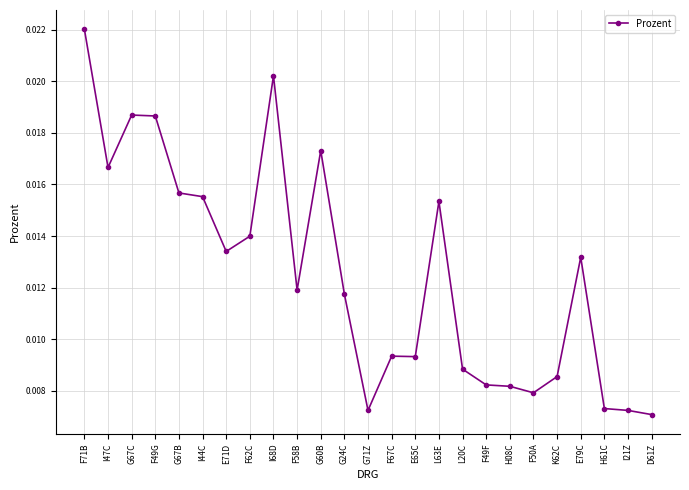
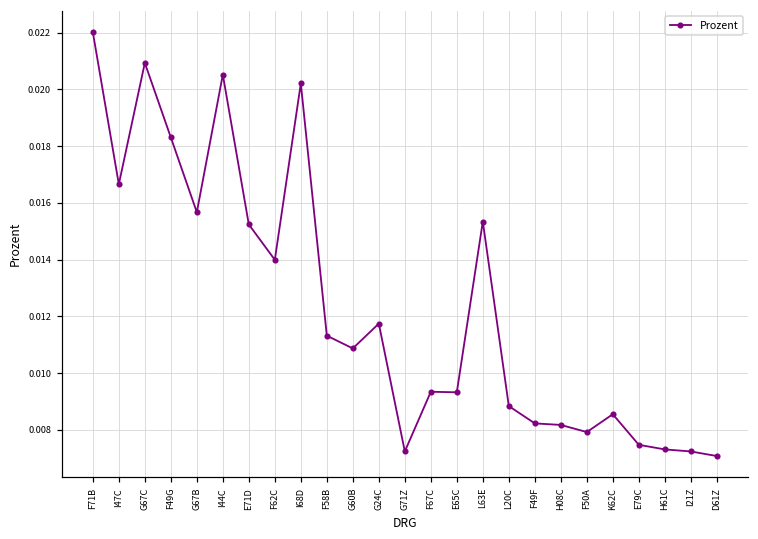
  {
    "F71B": 0.0220,
    "I47C": 0.0167,
-   "G67C": 0.0187,
-   "F49G": 0.0187,
+   "G67C": 0.0209,
+   "F49G": 0.0183,
    "G67B": 0.0157,
-   "I44C": 0.0155,
-   "E71D": 0.0134,
+   "I44C": 0.0205,
+   "E71D": 0.0152,
    "F62C": 0.0140,
    "I68D": 0.0202,
-   "F58B": 0.0119,
-   "G60B": 0.0173,
+   "F58B": 0.0113,
+   "G60B": 0.0109,
    "G24C": 0.0117,
    "G71Z": 0.0072,
    "F67C": 0.0093,
    "E65C": 0.0093,
    "L63E": 0.0153,
    "L20C": 0.0088,
    "F49F": 0.0082,
    "H08C": 0.0082,
    "F50A": 0.0079,
    "K62C": 0.0086,
-   "E79C": 0.0132,
+   "E79C": 0.0075,
    "H61C": 0.0073,
    "I21Z": 0.0072,
    "D61Z": 0.0071
  }
